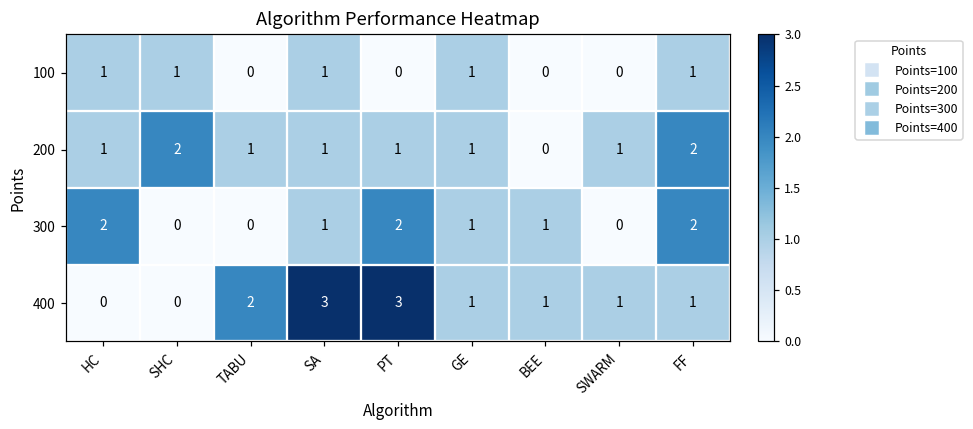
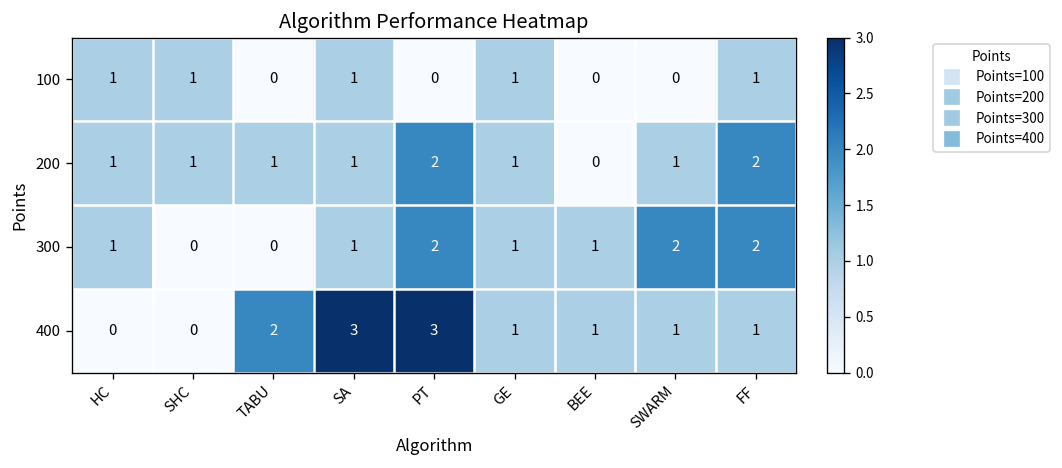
  {
    "100": {
      "HC": 1,
      "SHC": 1,
      "TABU": 0,
      "SA": 1,
      "PT": 0,
      "GE": 1,
      "BEE": 0,
      "SWARM": 0,
      "FF": 1
    },
    "200": {
      "HC": 1,
-     "SHC": 2,
+     "SHC": 1,
      "TABU": 1,
      "SA": 1,
-     "PT": 1,
+     "PT": 2,
      "GE": 1,
      "BEE": 0,
      "SWARM": 1,
      "FF": 2
    },
    "300": {
-     "HC": 2,
+     "HC": 1,
      "SHC": 0,
      "TABU": 0,
      "SA": 1,
      "PT": 2,
      "GE": 1,
      "BEE": 1,
-     "SWARM": 0,
+     "SWARM": 2,
      "FF": 2
    },
    "400": {
      "HC": 0,
      "SHC": 0,
      "TABU": 2,
      "SA": 3,
      "PT": 3,
      "GE": 1,
      "BEE": 1,
      "SWARM": 1,
      "FF": 1
    }
  }
